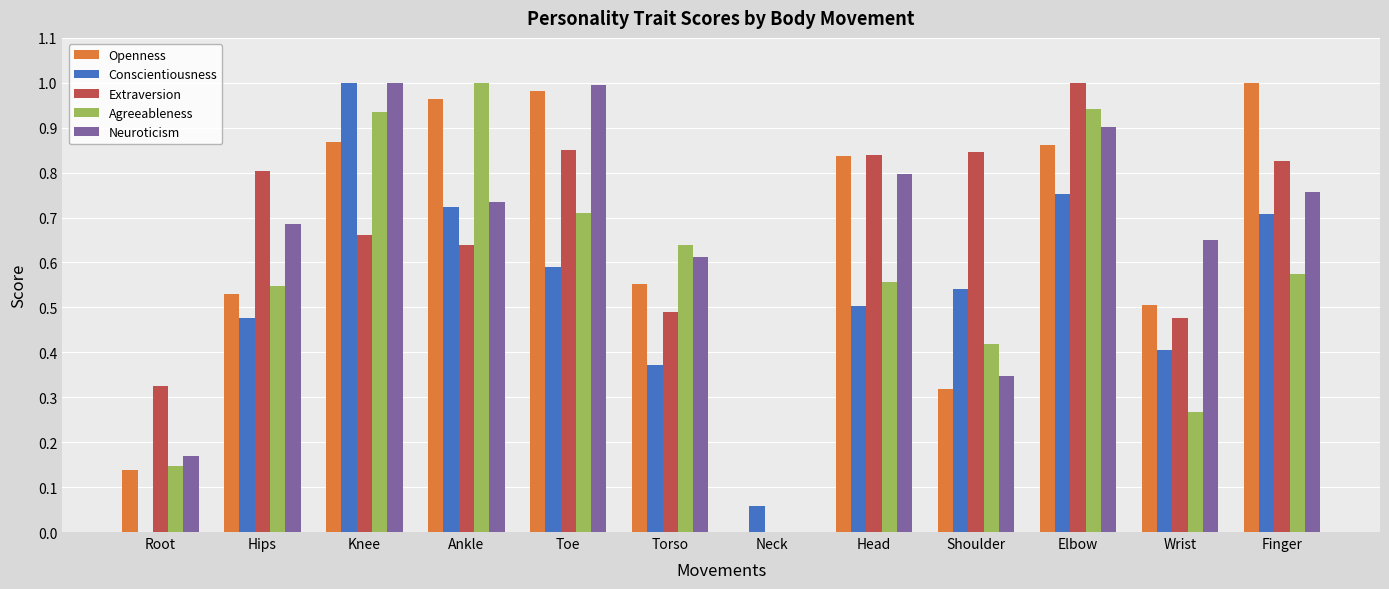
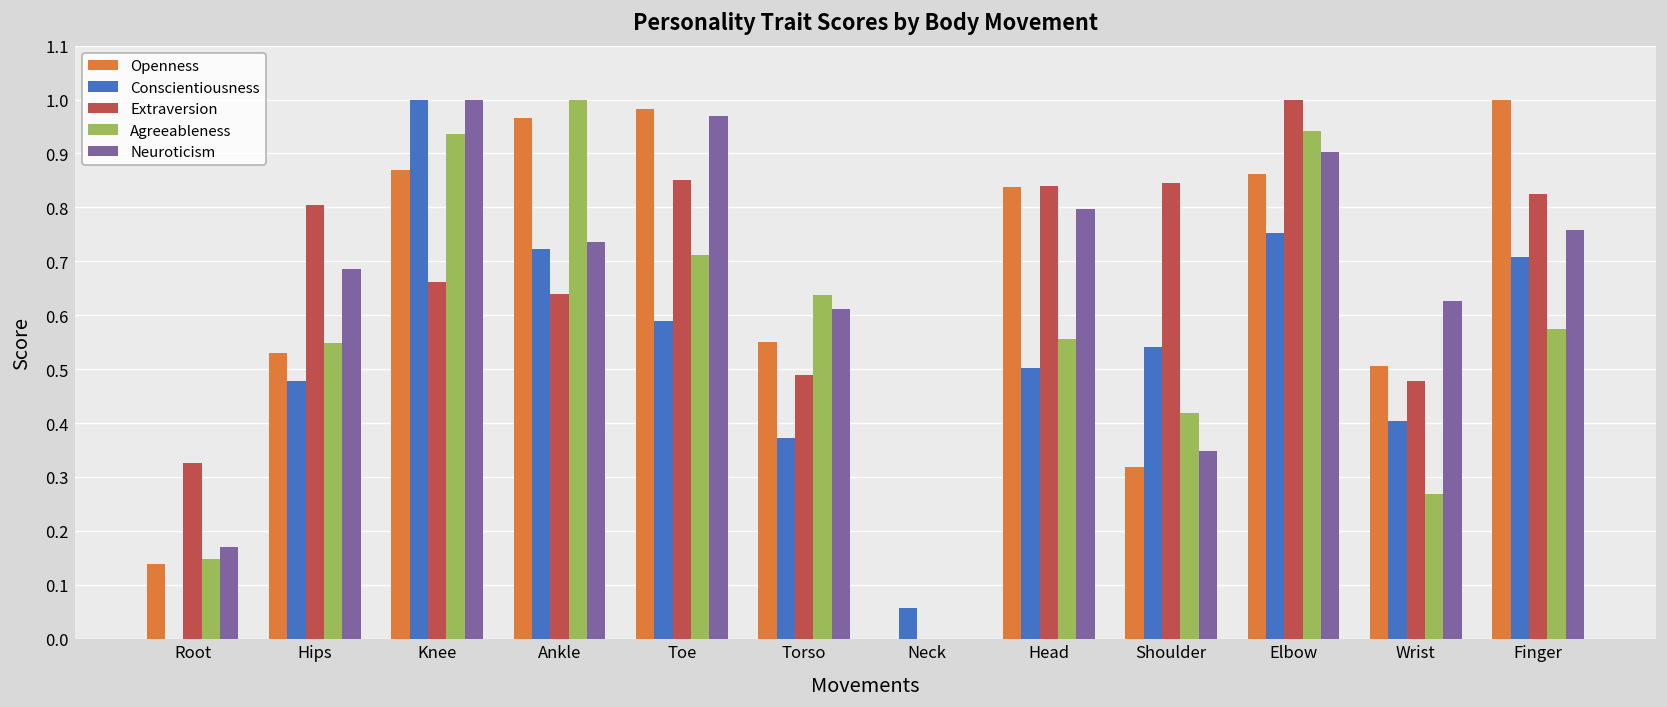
  {
    "Conscientiousness": {
      "Root": 0.00,
      "Hips": 0.48,
      "Knee": 1.00,
      "Ankle": 0.72,
      "Toe": 0.59,
      "Torso": 0.37,
      "Neck": 0.06,
      "Head": 0.50,
      "Shoulder": 0.54,
      "Elbow": 0.75,
      "Wrist": 0.40,
      "Finger": 0.71
    },
    "Agreeableness": {
      "Root": 0.15,
      "Hips": 0.55,
      "Knee": 0.94,
      "Ankle": 1.00,
      "Toe": 0.71,
      "Torso": 0.64,
      "Neck": 0.00,
      "Head": 0.56,
      "Shoulder": 0.42,
      "Elbow": 0.94,
      "Wrist": 0.27,
      "Finger": 0.57
    },
    "Neuroticism": {
      "Root": 0.17,
      "Hips": 0.69,
      "Knee": 1.00,
      "Ankle": 0.74,
-     "Toe": 1.00,
+     "Toe": 0.97,
      "Torso": 0.61,
      "Neck": 0.00,
      "Head": 0.80,
      "Shoulder": 0.35,
      "Elbow": 0.90,
-     "Wrist": 0.65,
+     "Wrist": 0.63,
      "Finger": 0.76
    }
  }
